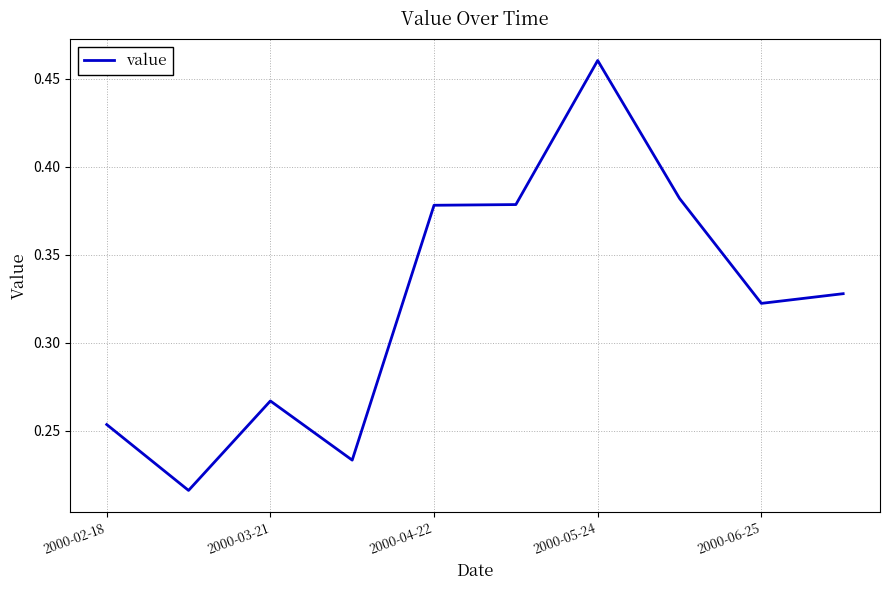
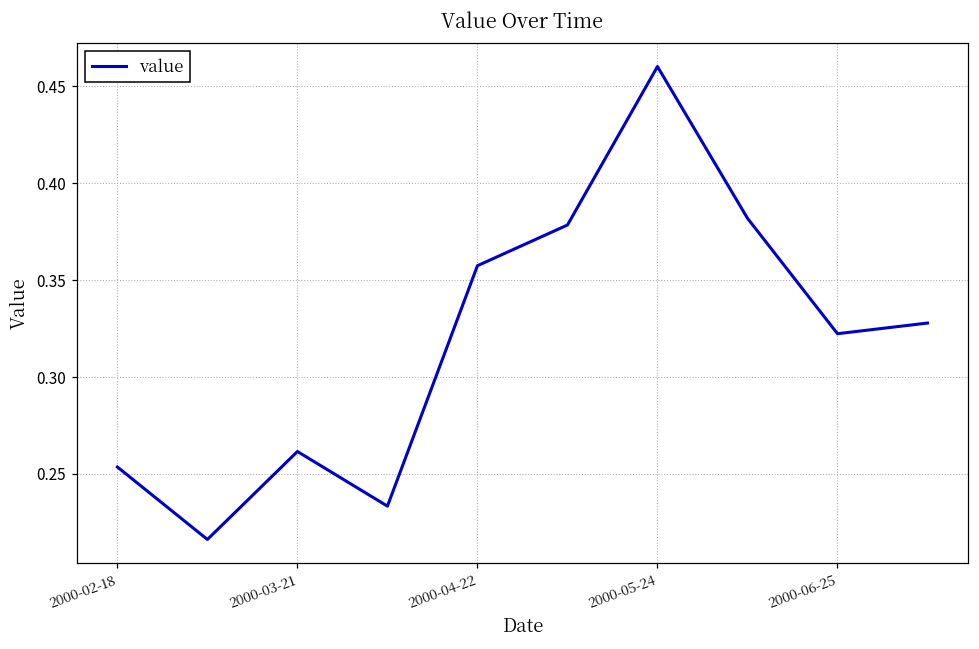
  {
    "2000-02-18": 0.254,
-   "2000-03-21": 0.267,
-   "2000-04-22": 0.378,
+   "2000-03-21": 0.262,
+   "2000-04-22": 0.358,
    "2000-05-24": 0.460,
    "2000-06-25": 0.322
  }
